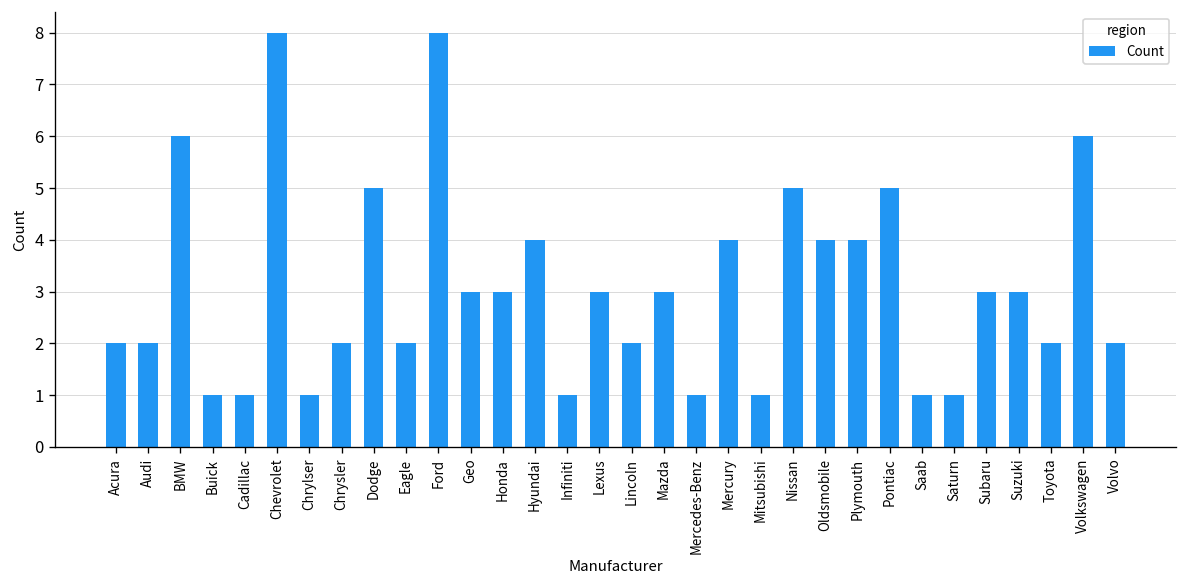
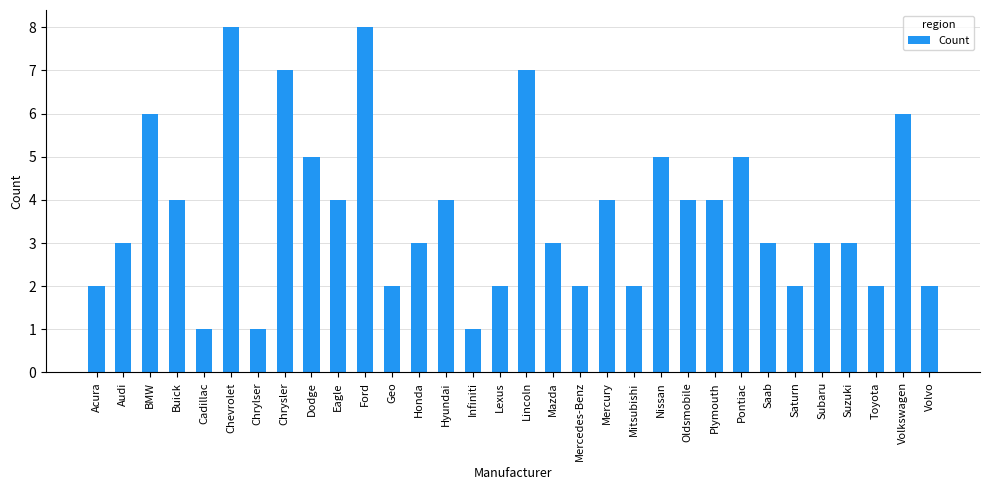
  {
    "Acura": 2,
-   "Audi": 2,
+   "Audi": 3,
    "BMW": 6,
-   "Buick": 1,
+   "Buick": 4,
    "Cadillac": 1,
    "Chevrolet": 8,
    "Chrylser": 1,
-   "Chrysler": 2,
+   "Chrysler": 7,
    "Dodge": 5,
-   "Eagle": 2,
+   "Eagle": 4,
    "Ford": 8,
-   "Geo": 3,
+   "Geo": 2,
    "Honda": 3,
    "Hyundai": 4,
    "Infiniti": 1,
-   "Lexus": 3,
-   "Lincoln": 2,
+   "Lexus": 2,
+   "Lincoln": 7,
    "Mazda": 3,
-   "Mercedes-Benz": 1,
+   "Mercedes-Benz": 2,
    "Mercury": 4,
-   "Mitsubishi": 1,
+   "Mitsubishi": 2,
    "Nissan": 5,
    "Oldsmobile": 4,
    "Plymouth": 4,
    "Pontiac": 5,
-   "Saab": 1,
-   "Saturn": 1,
+   "Saab": 3,
+   "Saturn": 2,
    "Subaru": 3,
    "Suzuki": 3,
    "Toyota": 2,
    "Volkswagen": 6,
    "Volvo": 2
  }
